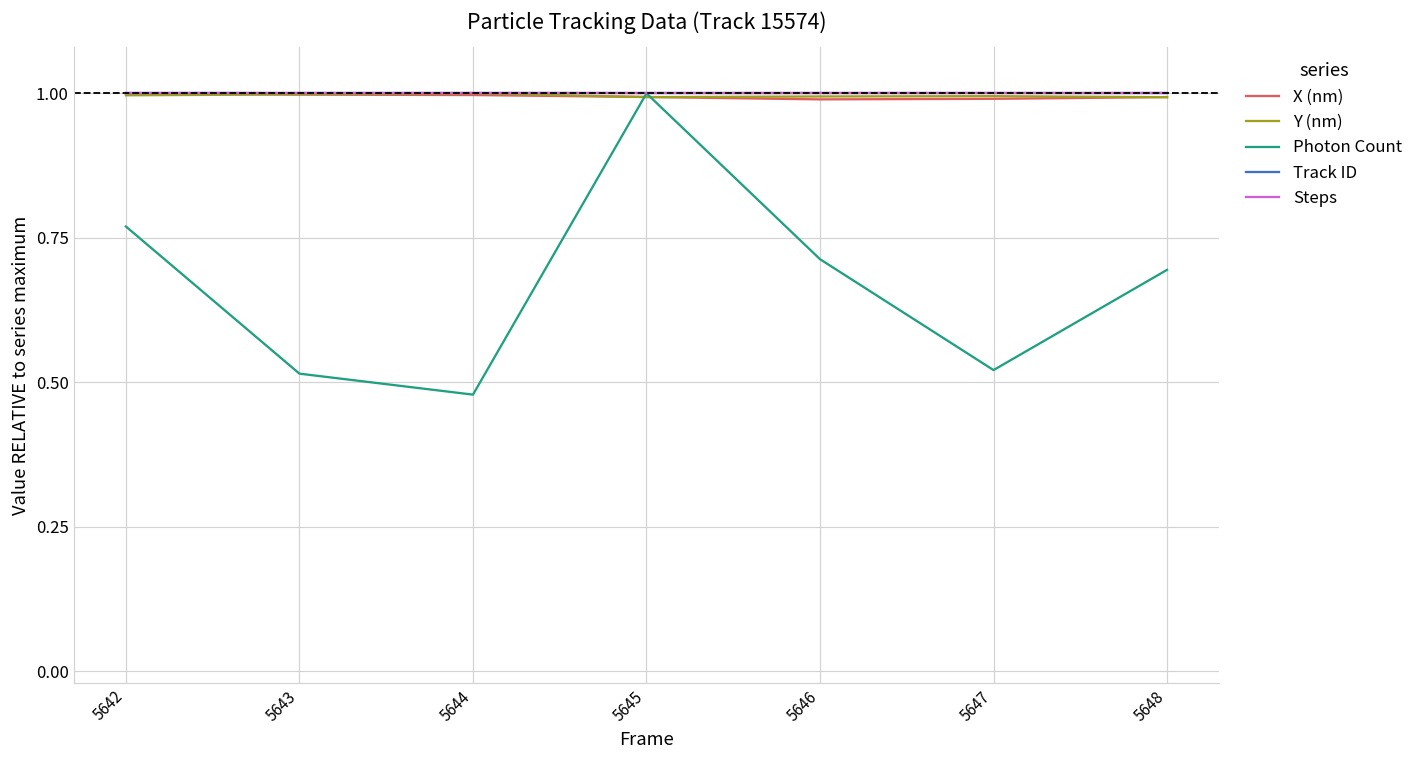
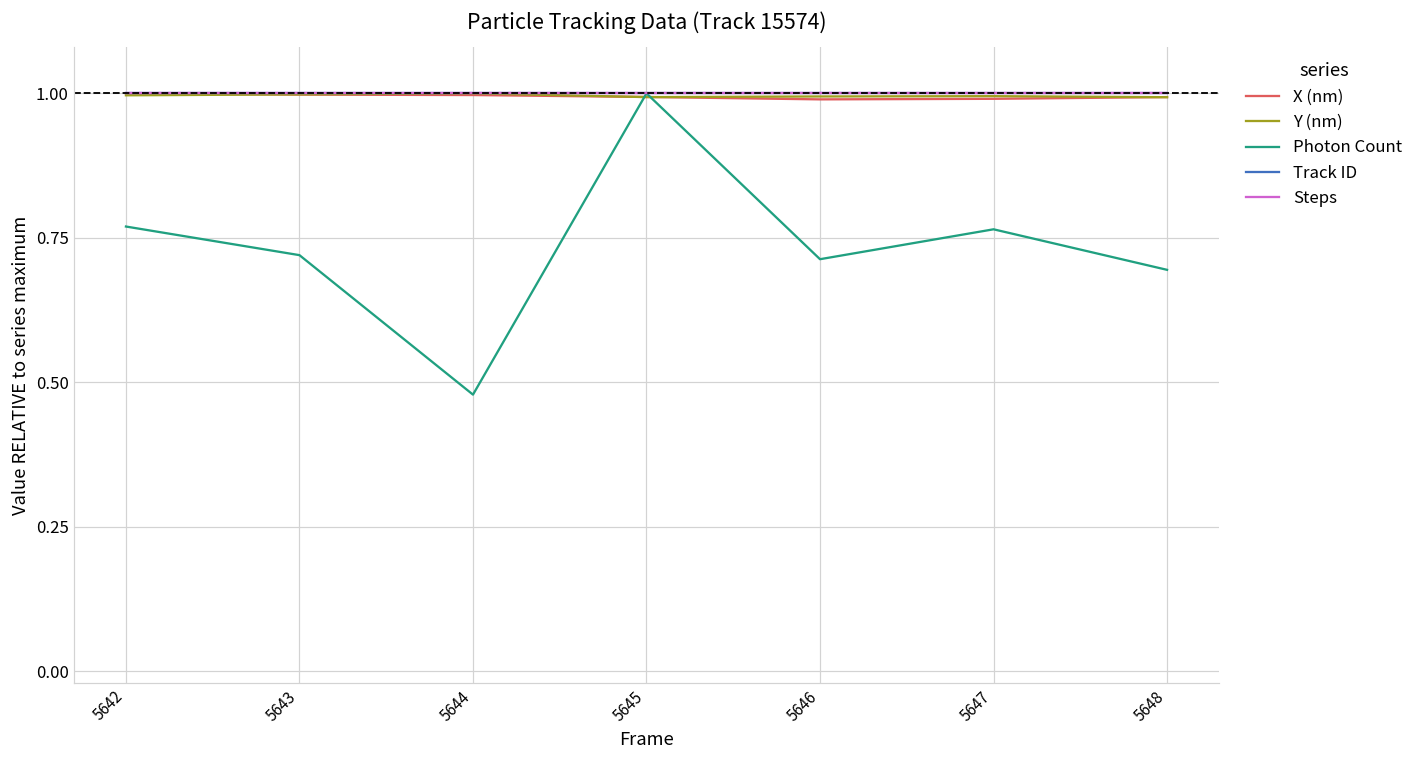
  {
    "X (nm)": {
      "5646": 0.99
    },
    "Y (nm)": {
      "5646": 0.99
    },
    "Photon Count": {
      "5642": 0.77,
-     "5643": 0.52,
+     "5643": 0.72,
      "5644": 0.48,
      "5646": 0.71,
-     "5647": 0.52,
+     "5647": 0.76,
      "5648": 0.69
    },
    "Steps": {
      "5646": 1.00,
      "5648": 1.00
    }
  }
